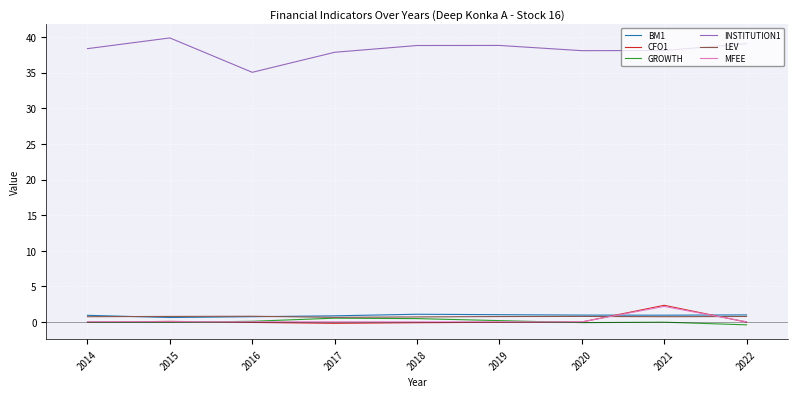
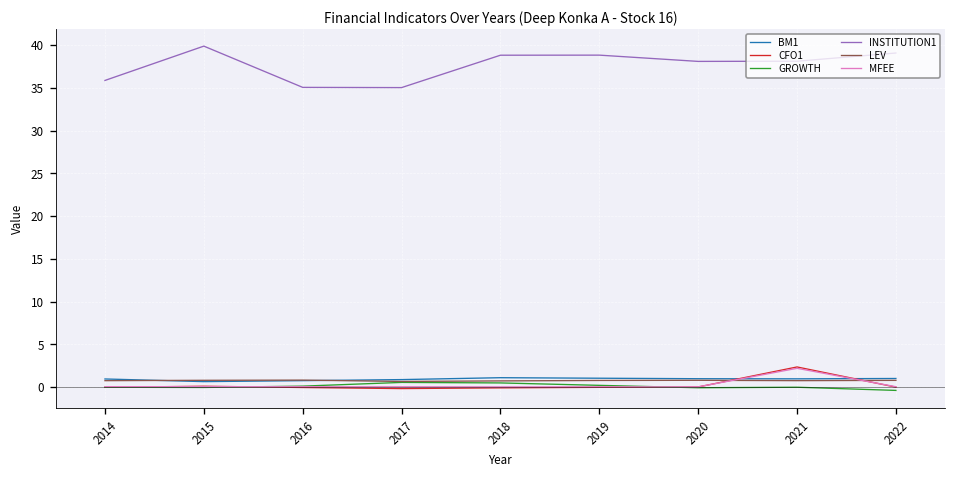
  {
    "BM1": {
      "2018": 1
    },
    "GROWTH": {
      "2021": 0,
      "2022": 0
    },
    "INSTITUTION1": {
-     "2014": 38,
+     "2014": 36,
      "2015": 40,
      "2016": 35,
-     "2017": 38,
+     "2017": 35,
      "2018": 39,
      "2019": 39,
      "2020": 38
    }
  }
